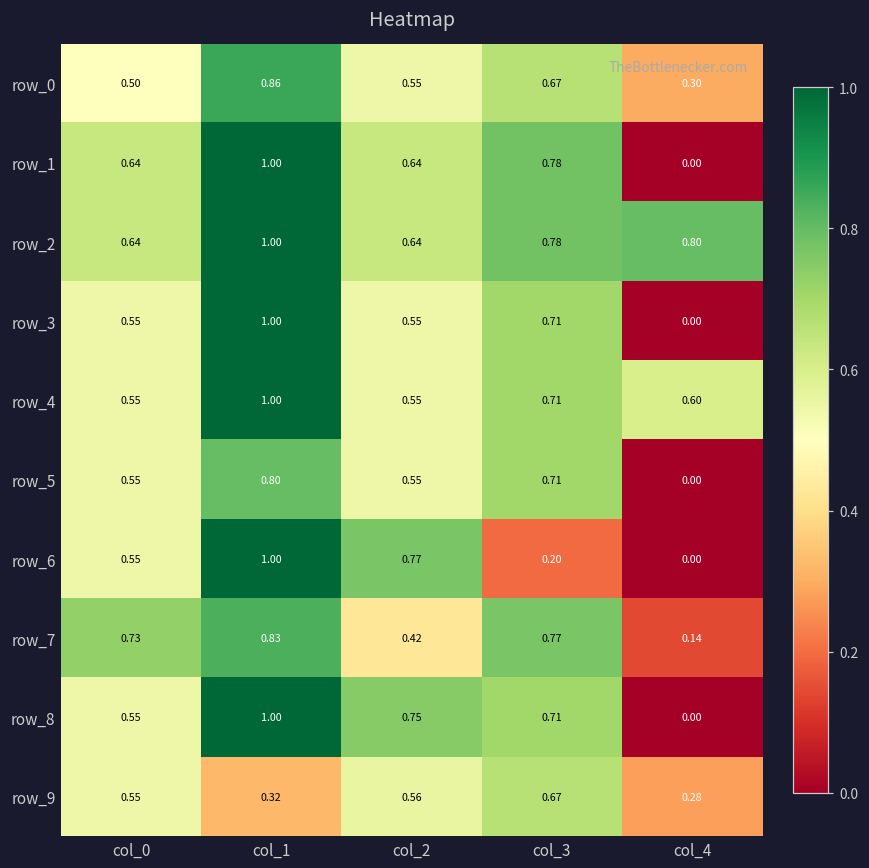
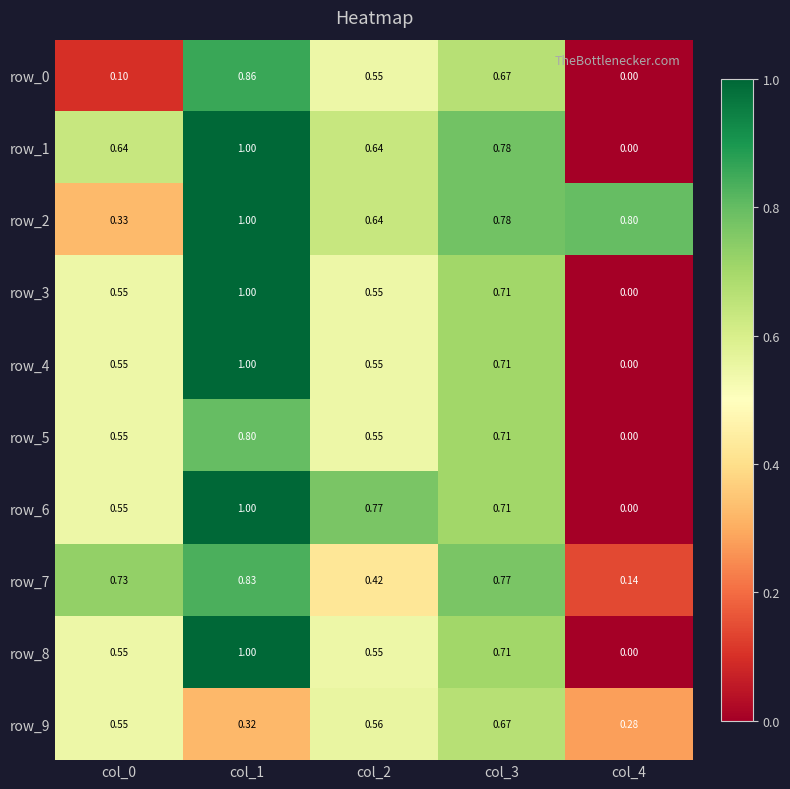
  {
    "row_0": {
-     "col_0": 0.50,
+     "col_0": 0.10,
      "col_1": 0.86,
      "col_2": 0.55,
      "col_3": 0.67,
-     "col_4": 0.30
+     "col_4": 0.00
    },
    "row_1": {
      "col_0": 0.64,
      "col_1": 1.00,
      "col_2": 0.64,
      "col_3": 0.78,
      "col_4": 0.00
    },
    "row_2": {
-     "col_0": 0.64,
+     "col_0": 0.33,
      "col_1": 1.00,
      "col_2": 0.64,
      "col_3": 0.78,
      "col_4": 0.80
    },
    "row_3": {
      "col_0": 0.55,
      "col_1": 1.00,
      "col_2": 0.55,
      "col_3": 0.71,
      "col_4": 0.00
    },
    "row_4": {
      "col_0": 0.55,
      "col_1": 1.00,
      "col_2": 0.55,
      "col_3": 0.71,
-     "col_4": 0.60
+     "col_4": 0.00
    },
    "row_5": {
      "col_0": 0.55,
      "col_1": 0.80,
      "col_2": 0.55,
      "col_3": 0.71,
      "col_4": 0.00
    },
    "row_6": {
      "col_0": 0.55,
      "col_1": 1.00,
      "col_2": 0.77,
-     "col_3": 0.20,
+     "col_3": 0.71,
      "col_4": 0.00
    },
    "row_7": {
      "col_0": 0.73,
      "col_1": 0.83,
      "col_2": 0.42,
      "col_3": 0.77,
      "col_4": 0.14
    },
    "row_8": {
      "col_0": 0.55,
      "col_1": 1.00,
-     "col_2": 0.75,
+     "col_2": 0.55,
      "col_3": 0.71,
      "col_4": 0.00
    },
    "row_9": {
      "col_0": 0.55,
      "col_1": 0.32,
      "col_2": 0.56,
      "col_3": 0.67,
      "col_4": 0.28
    }
  }
